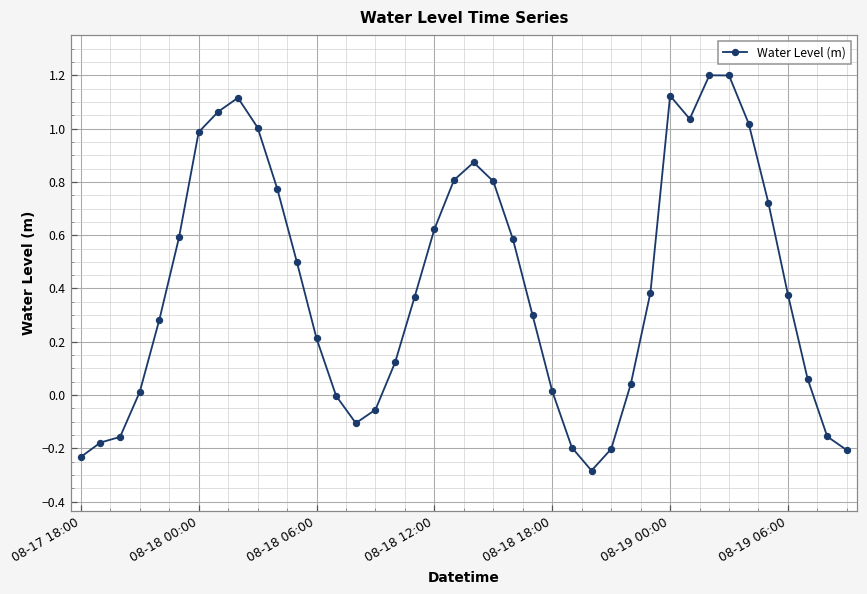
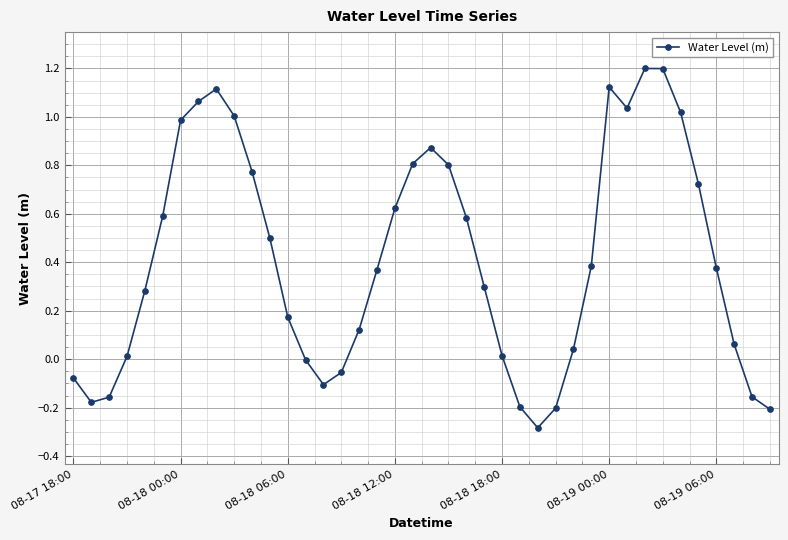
  {
-   "08-17 18:00": -0.23,
+   "08-17 18:00": -0.08,
    "08-18 00:00": 0.99,
-   "08-18 06:00": 0.21,
+   "08-18 06:00": 0.17,
    "08-18 12:00": 0.62,
    "08-18 18:00": 0.01,
    "08-19 00:00": 1.12,
    "08-19 06:00": 0.38
  }
